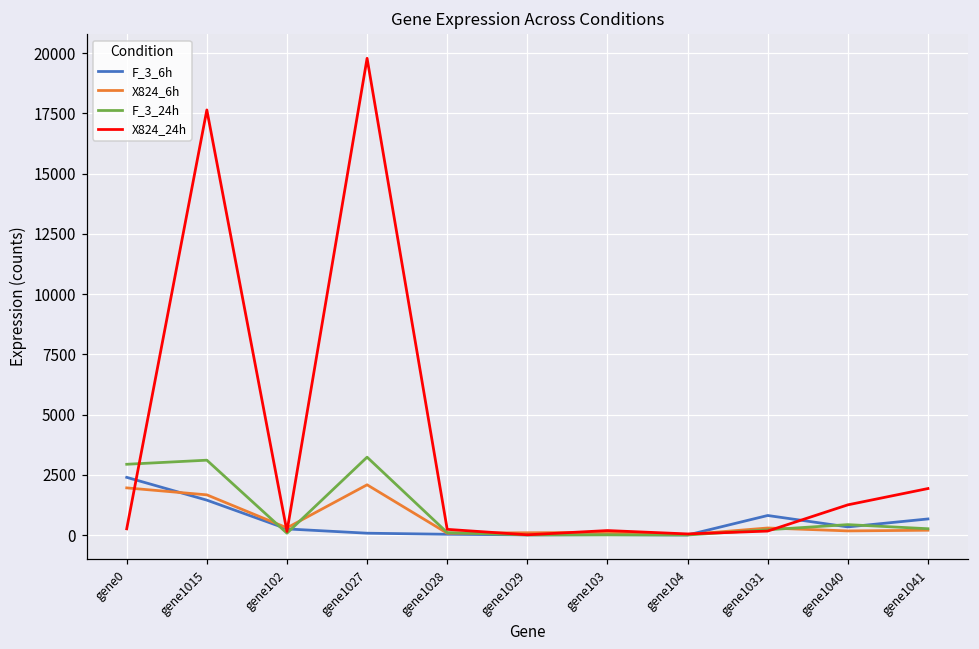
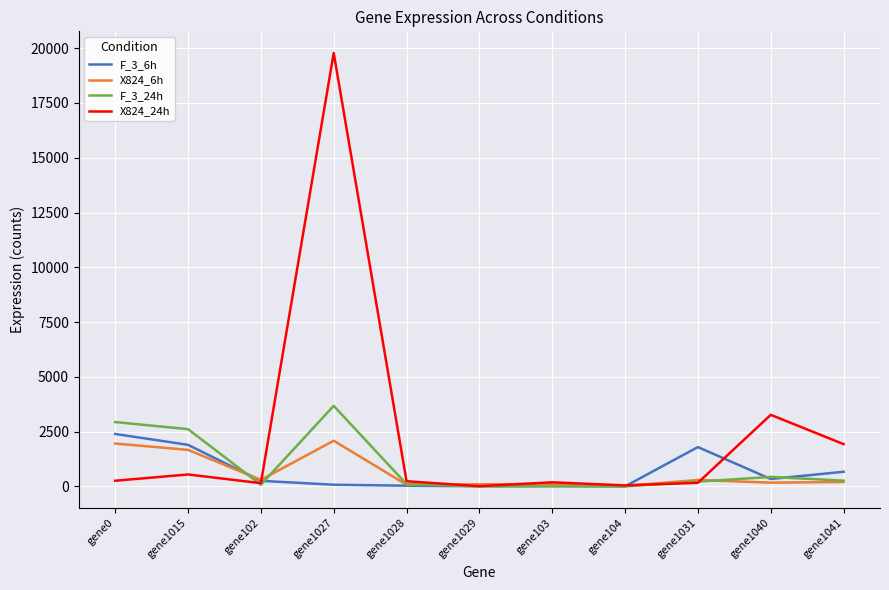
  {
    "F_3_6h": {
      "gene0": 2400,
-     "gene1015": 1400,
+     "gene1015": 1900,
      "gene1027": 100,
-     "gene1031": 800,
+     "gene1031": 1800,
      "gene1041": 700
    },
    "X824_6h": {
      "gene0": 2000,
      "gene1015": 1700,
      "gene1027": 2100,
      "gene1040": 200
    },
    "F_3_24h": {
      "gene0": 2900,
-     "gene1015": 3100,
-     "gene1027": 3200
+     "gene1015": 2600,
+     "gene1027": 3700
    },
    "X824_24h": {
      "gene0": 300,
-     "gene1015": 17600,
+     "gene1015": 500,
      "gene1027": 19800,
      "gene1028": 200,
-     "gene1040": 1300,
+     "gene1040": 3300,
      "gene1041": 1900
    }
  }
